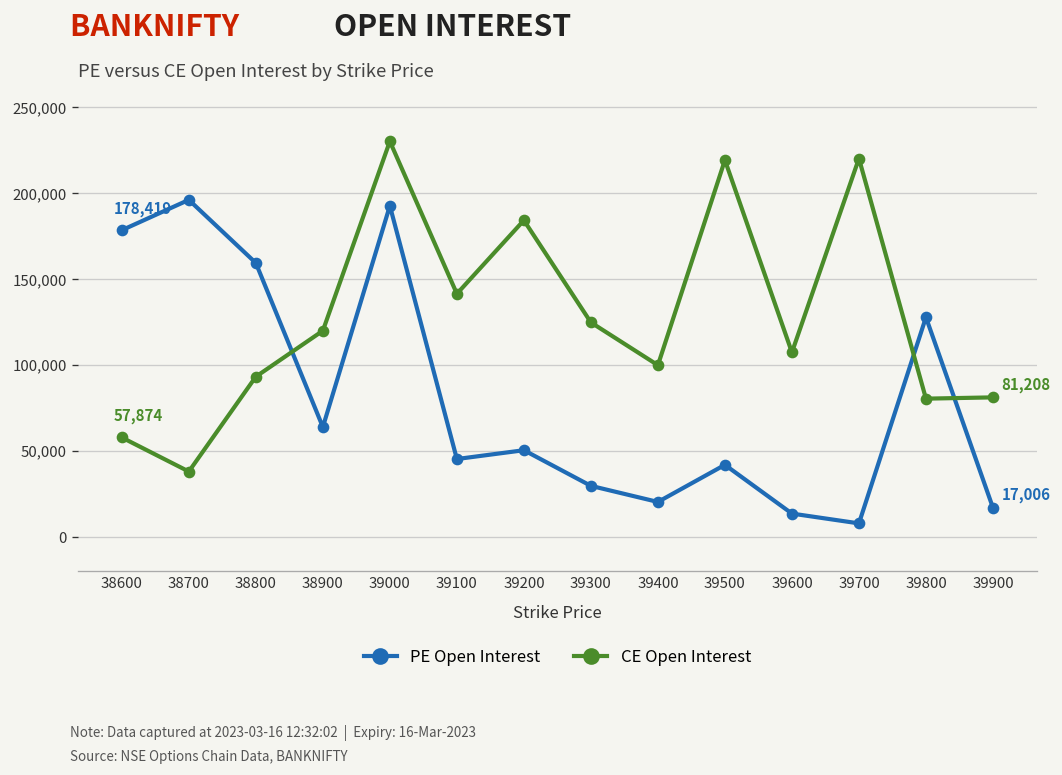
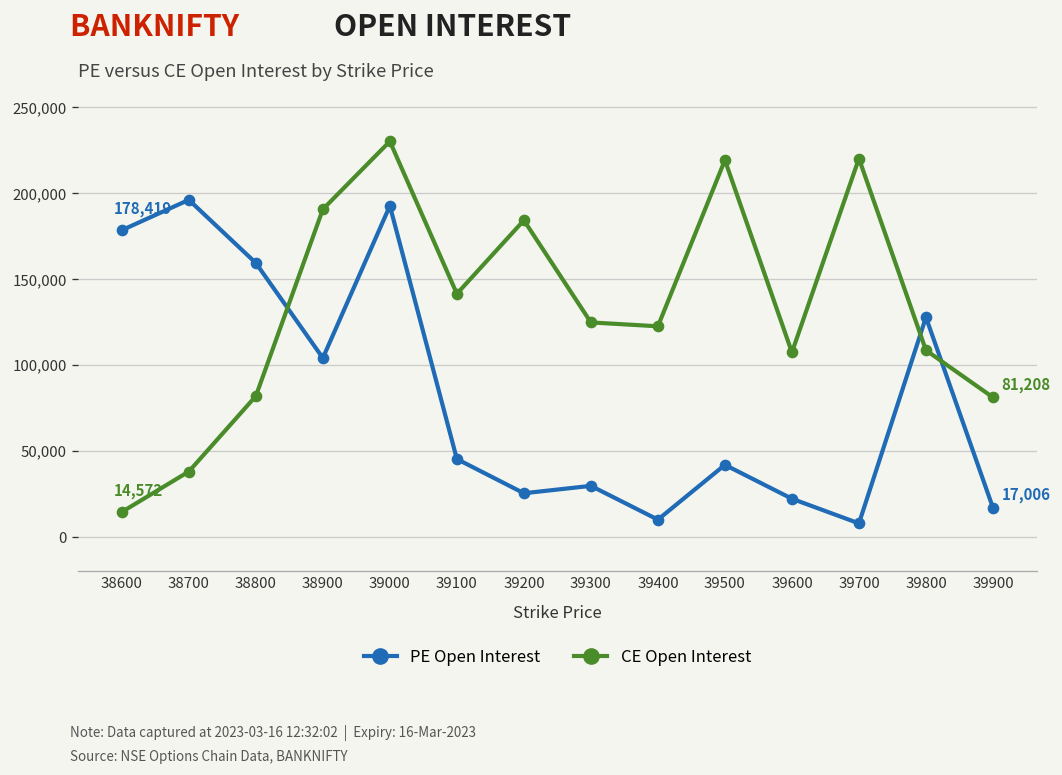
  {
    "PE Open Interest": {
      "38700": "196,000",
      "38800": "159,000",
-     "38900": "64,000",
+     "38900": "104,000",
      "39000": "193,000",
      "39100": "45,000",
-     "39200": "50,000",
+     "39200": "25,000",
      "39300": "30,000",
-     "39400": "20,000",
+     "39400": "10,000",
      "39500": "42,000",
-     "39600": "14,000",
+     "39600": "22,000",
      "39700": "8,000",
      "39800": "128,000"
    },
    "CE Open Interest": {
-     "38600": "57,874",
-     "38800": "93,000",
-     "38900": "120,000",
-     "39400": "100,000",
-     "39800": "80,000",
+     "38600": "14,572",
+     "38800": "82,000",
+     "38900": "191,000",
+     "39400": "123,000",
+     "39800": "109,000",
      "39900": "81,208"
    }
  }
